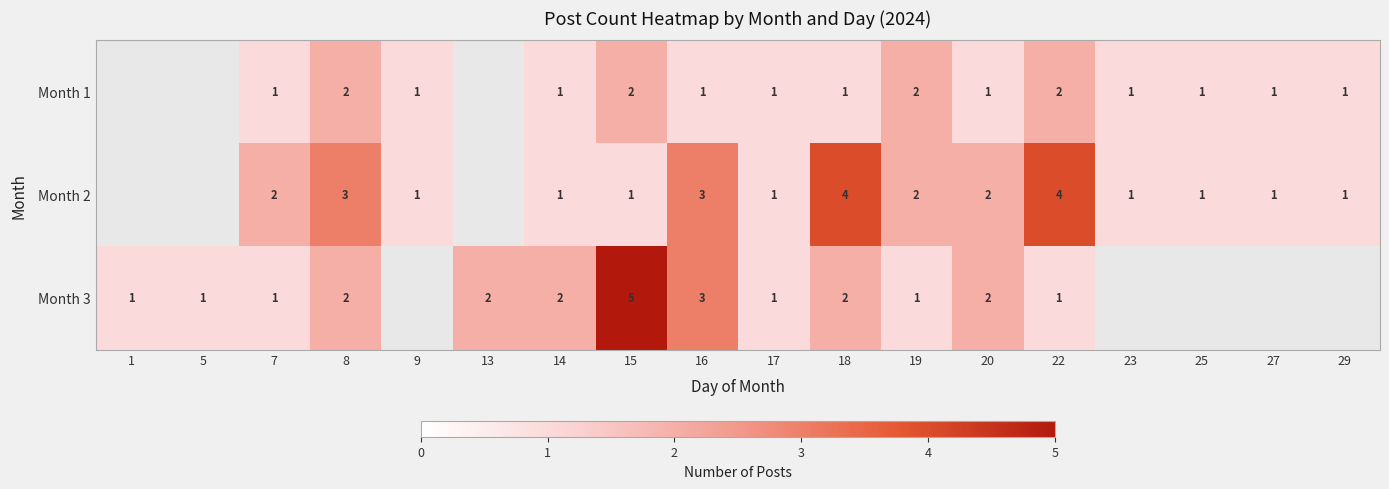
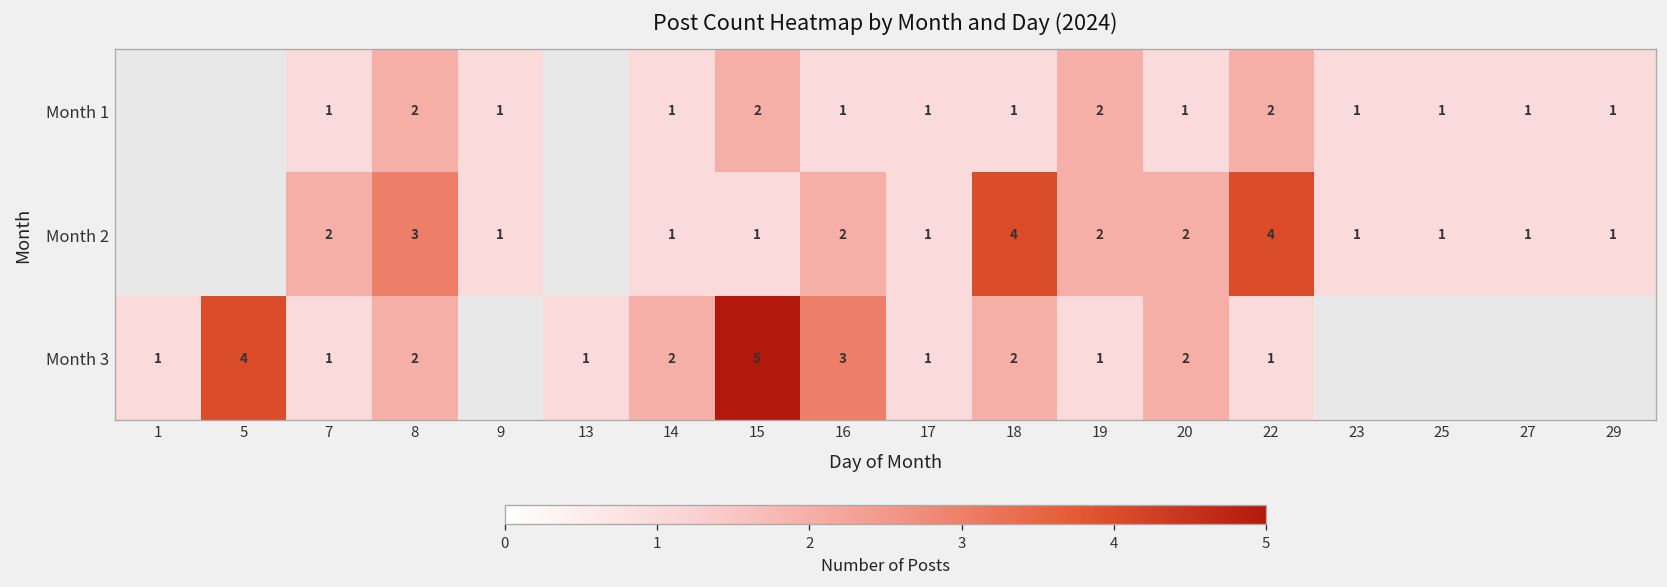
  {
    "Month 1": {
      "7": 1,
      "8": 2,
      "9": 1,
      "14": 1,
      "15": 2,
      "16": 1,
      "17": 1,
      "18": 1,
      "19": 2,
      "20": 1,
      "22": 2,
      "23": 1,
      "25": 1,
      "27": 1,
      "29": 1
    },
    "Month 2": {
      "7": 2,
      "8": 3,
      "9": 1,
      "14": 1,
      "15": 1,
-     "16": 3,
+     "16": 2,
      "17": 1,
      "18": 4,
      "19": 2,
      "20": 2,
      "22": 4,
      "23": 1,
      "25": 1,
      "27": 1,
      "29": 1
    },
    "Month 3": {
      "1": 1,
-     "5": 1,
+     "5": 4,
      "7": 1,
      "8": 2,
-     "13": 2,
+     "13": 1,
      "14": 2,
      "15": 5,
      "16": 3,
      "17": 1,
      "18": 2,
      "19": 1,
      "20": 2,
      "22": 1
    }
  }
